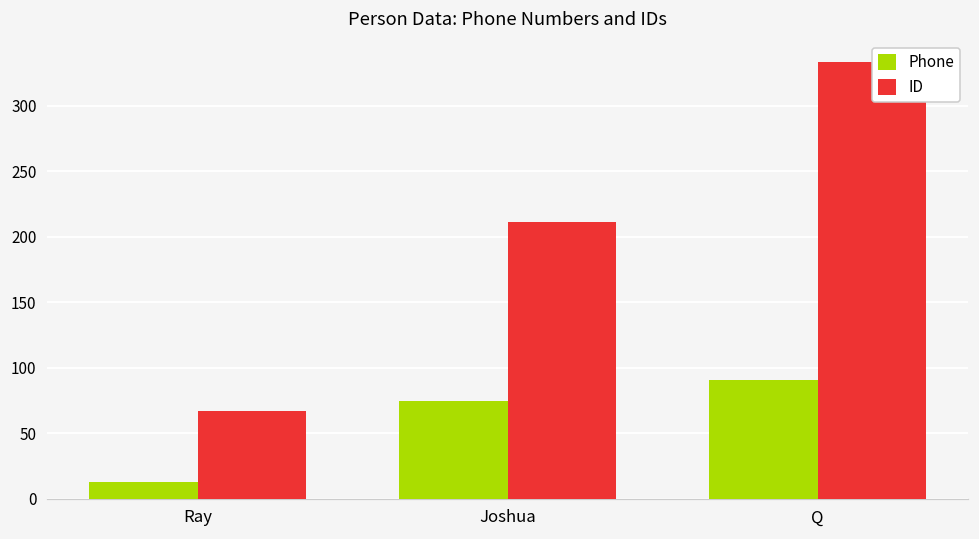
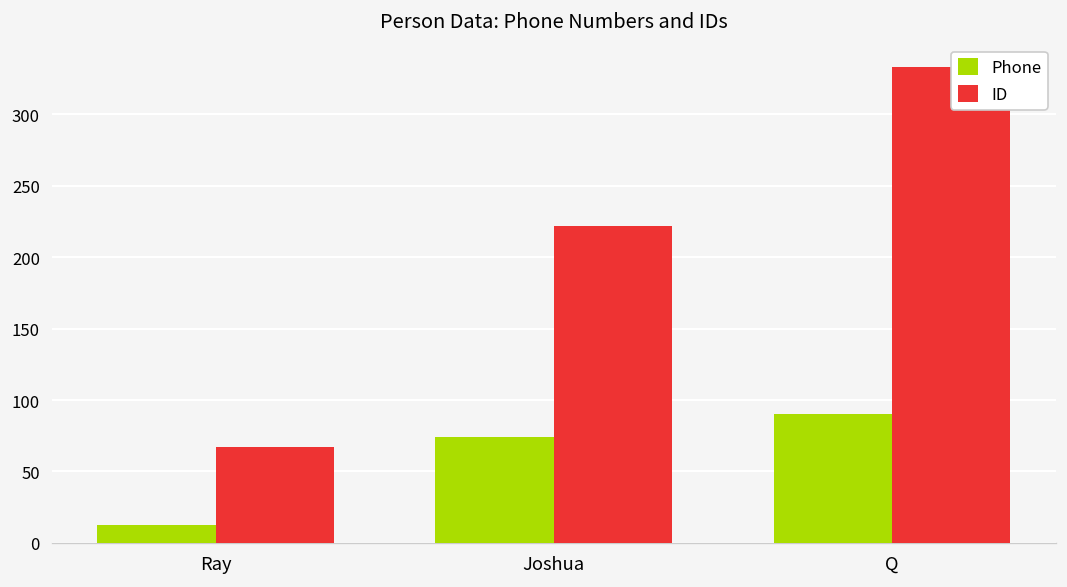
  {
    "Phone": {
      "Ray": 12,
      "Joshua": 74,
      "Q": 90
    },
    "ID": {
      "Ray": 67,
-     "Joshua": 211
+     "Joshua": 222
    }
  }
